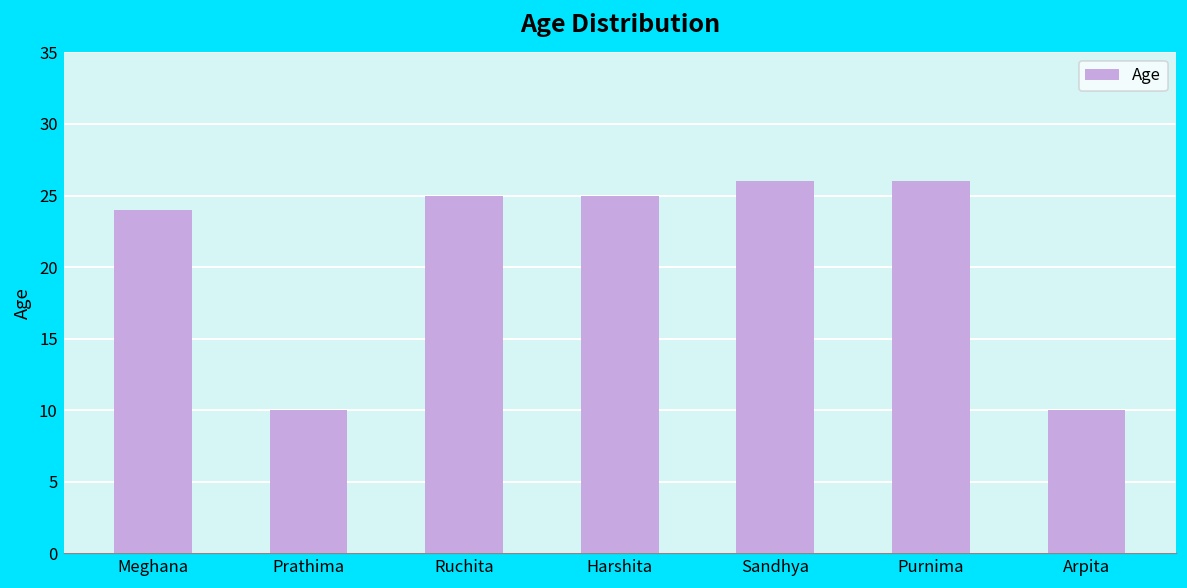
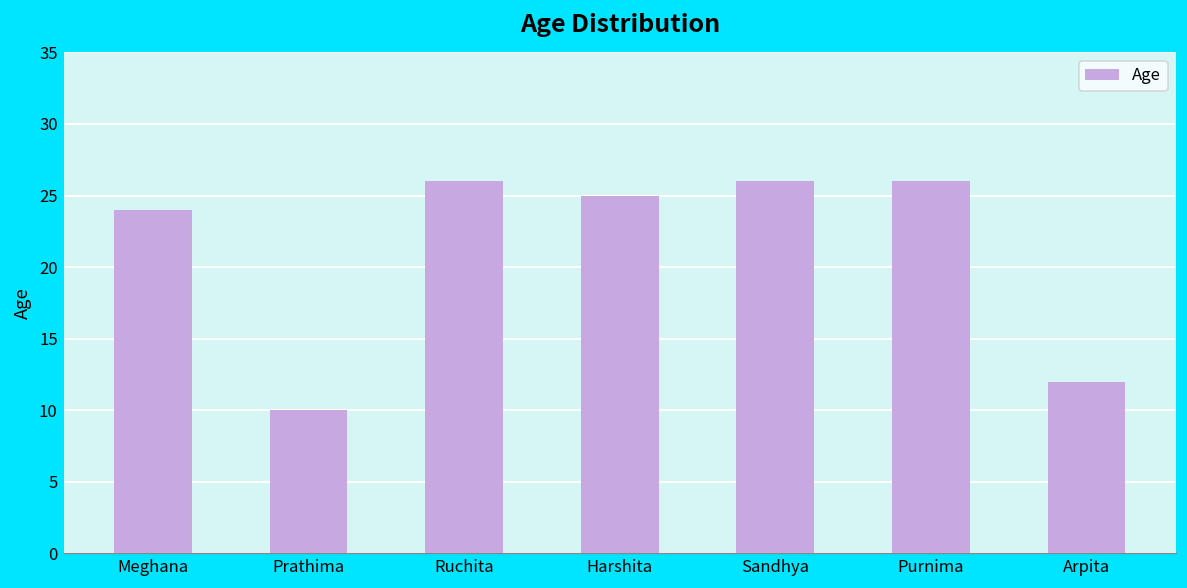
  {
    "Meghana": 24,
    "Prathima": 10,
-   "Ruchita": 25,
+   "Ruchita": 26,
    "Harshita": 25,
    "Sandhya": 26,
    "Purnima": 26,
-   "Arpita": 10
+   "Arpita": 12
  }
